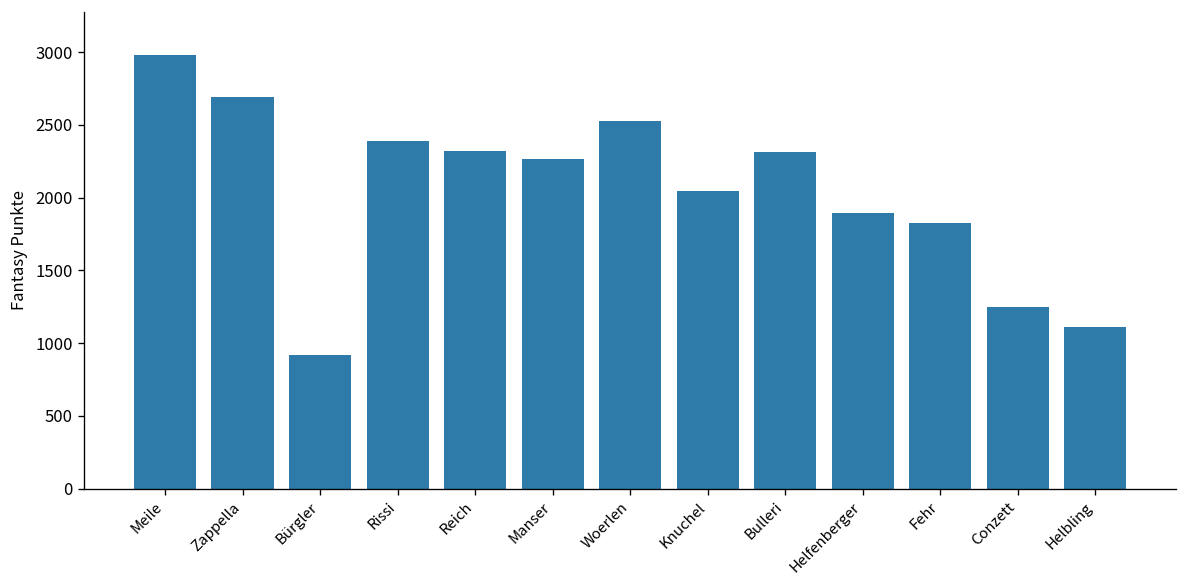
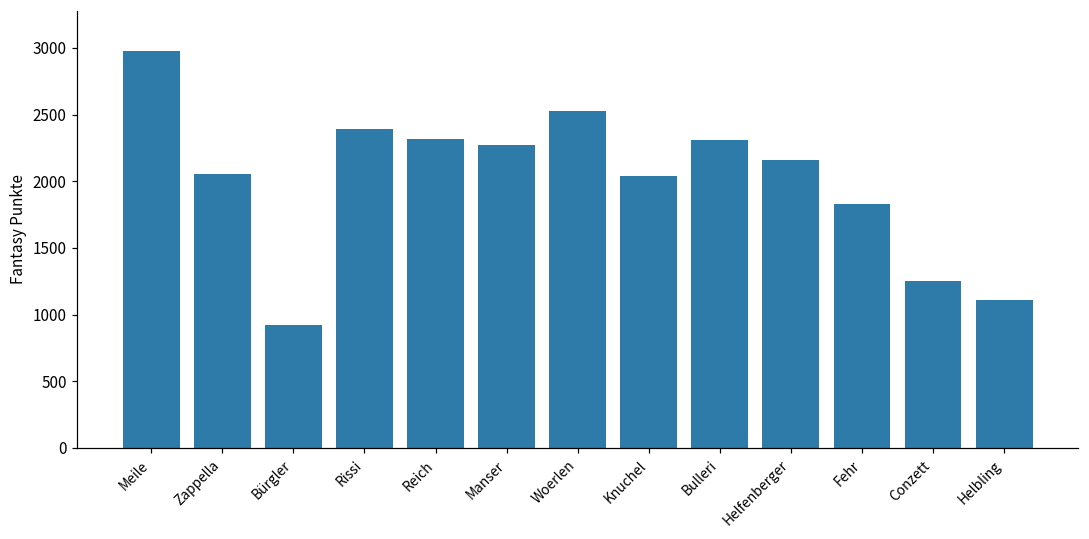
  {
    "Meile": 2980,
-   "Zappella": 2690,
+   "Zappella": 2060,
    "Bürgler": 920,
    "Rissi": 2390,
    "Reich": 2320,
    "Manser": 2270,
    "Woerlen": 2530,
    "Knuchel": 2040,
    "Bulleri": 2310,
-   "Helfenberger": 1890,
+   "Helfenberger": 2160,
    "Fehr": 1830,
    "Conzett": 1250,
    "Helbling": 1110
  }
